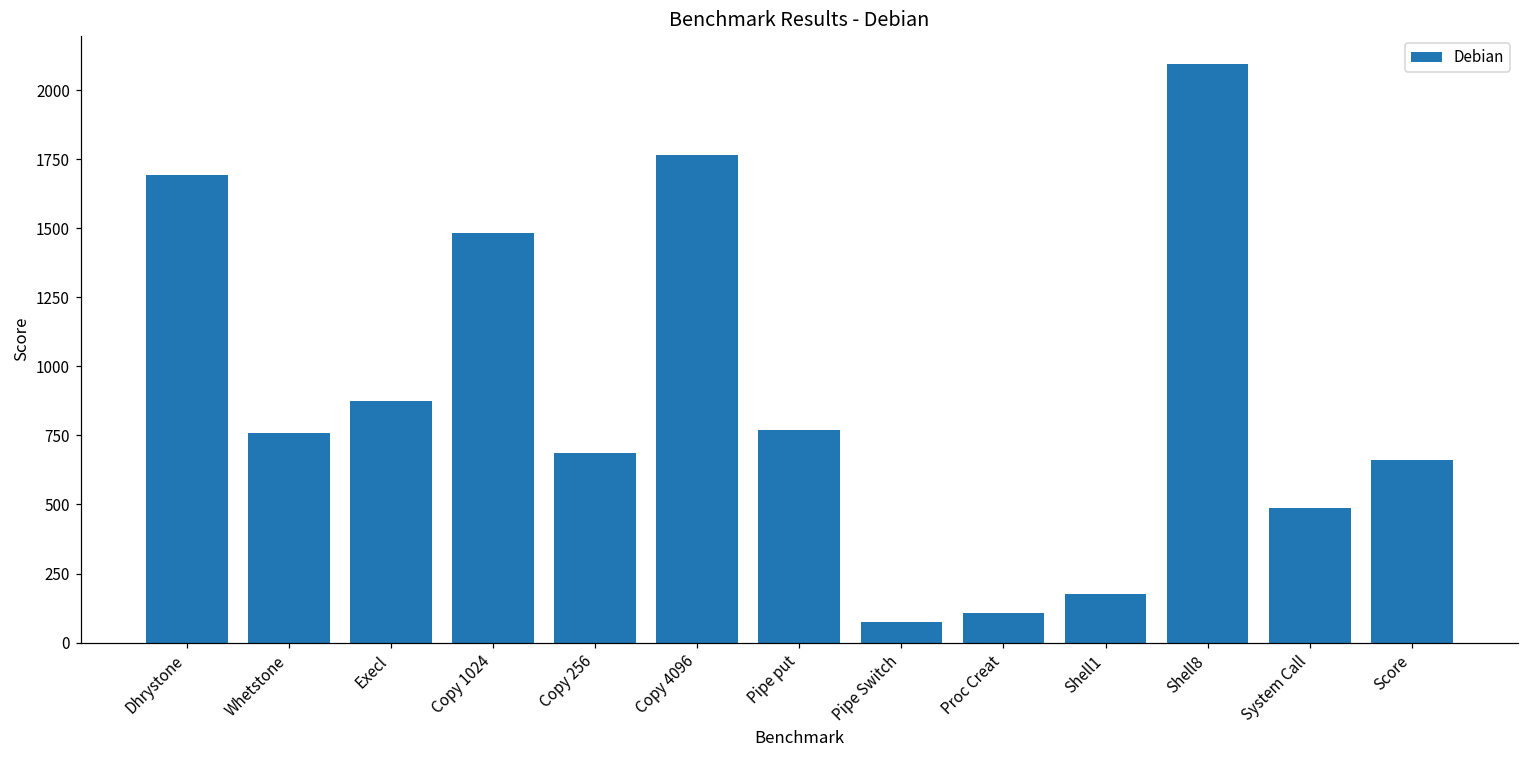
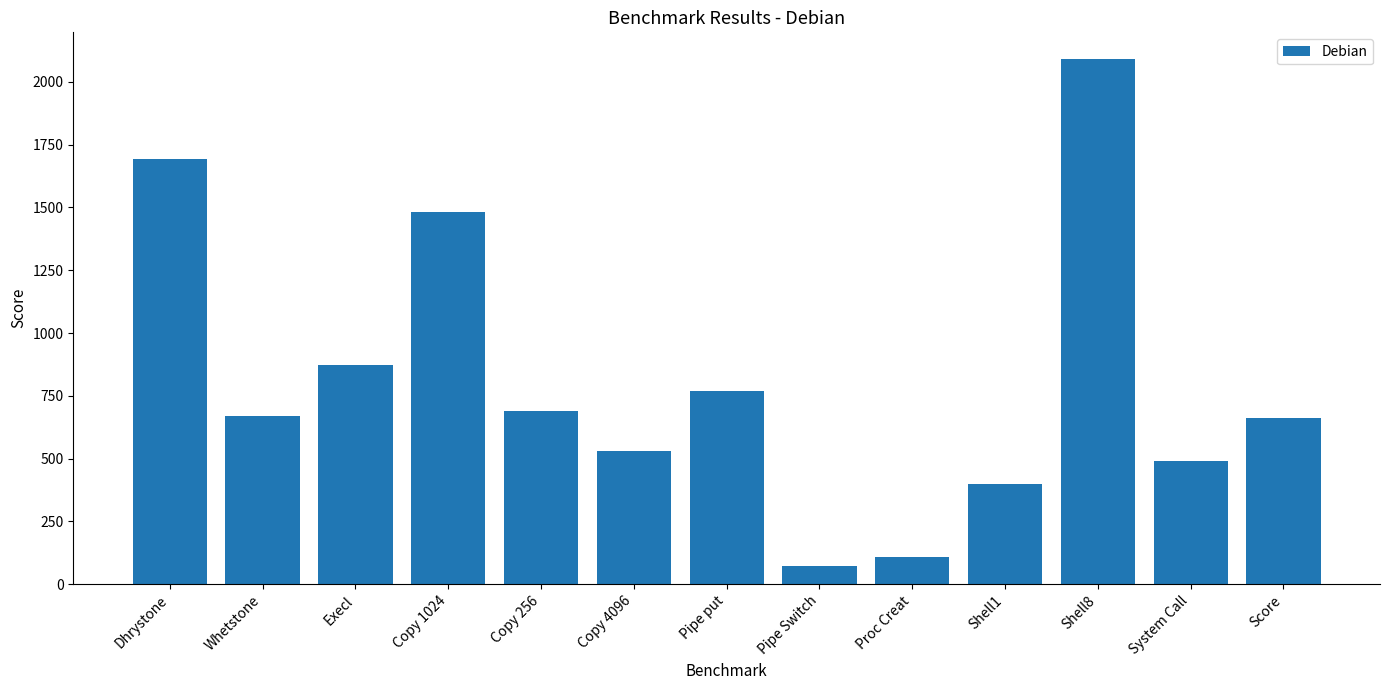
  {
    "Dhrystone": 1690,
-   "Whetstone": 760,
+   "Whetstone": 670,
    "Execl": 870,
    "Copy 1024": 1480,
    "Copy 256": 690,
-   "Copy 4096": 1760,
+   "Copy 4096": 530,
    "Pipe put": 770,
    "Pipe Switch": 70,
    "Proc Creat": 110,
-   "Shell1": 180,
+   "Shell1": 400,
    "Shell8": 2090,
    "System Call": 490,
    "Score": 660
  }
